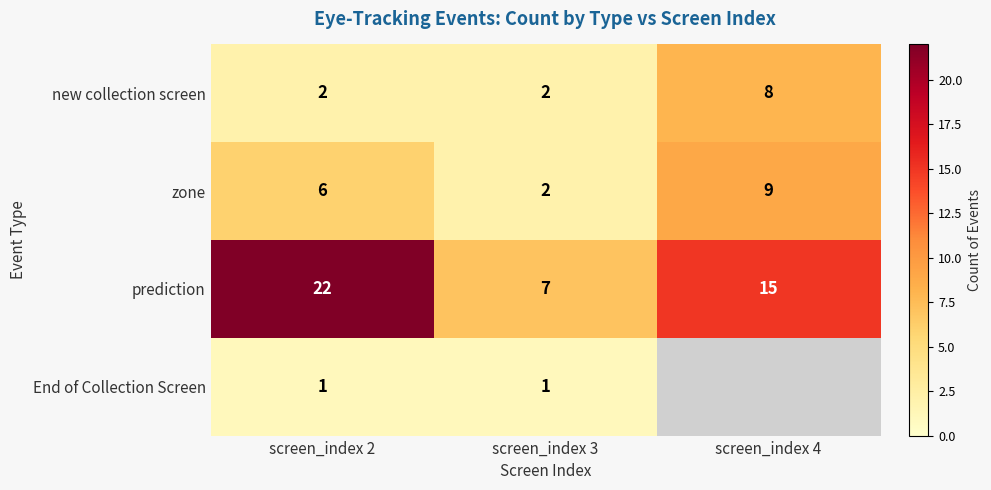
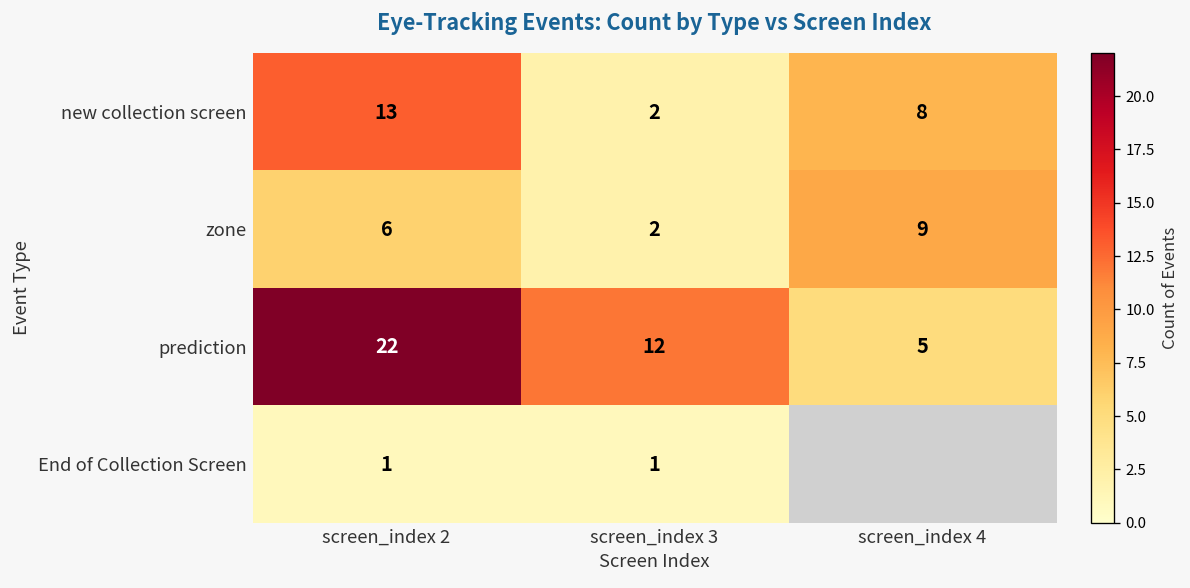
  {
    "new collection screen": {
-     "screen_index 2": 2,
+     "screen_index 2": 13,
      "screen_index 3": 2,
      "screen_index 4": 8
    },
    "zone": {
      "screen_index 2": 6,
      "screen_index 3": 2,
      "screen_index 4": 9
    },
    "prediction": {
      "screen_index 2": 22,
-     "screen_index 3": 7,
-     "screen_index 4": 15
+     "screen_index 3": 12,
+     "screen_index 4": 5
    },
    "End of Collection Screen": {
      "screen_index 2": 1,
      "screen_index 3": 1
    }
  }
